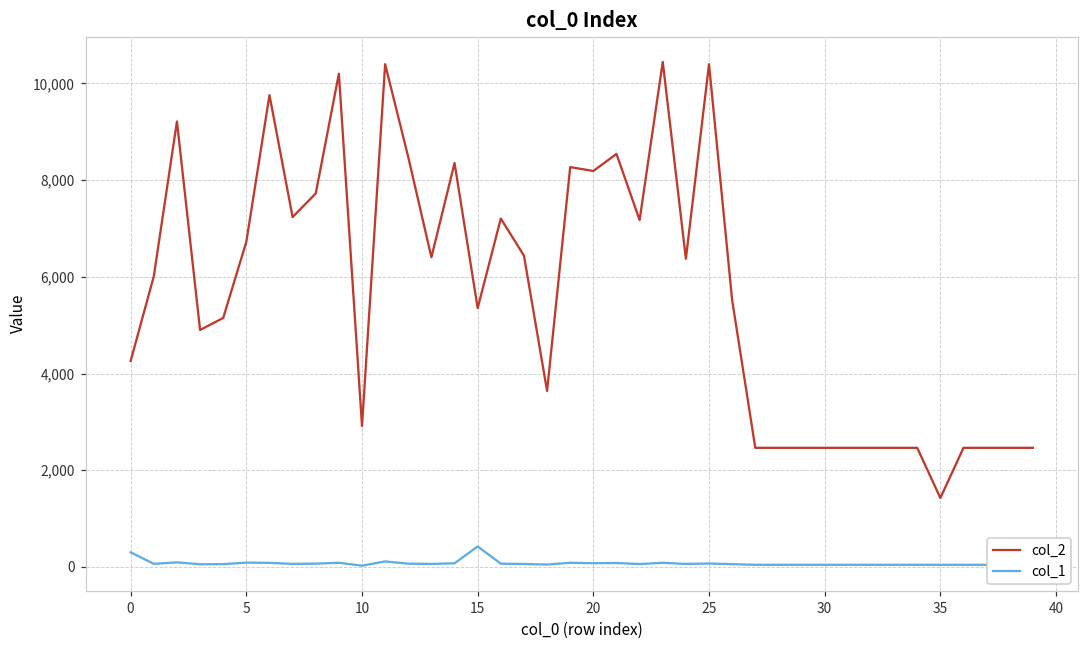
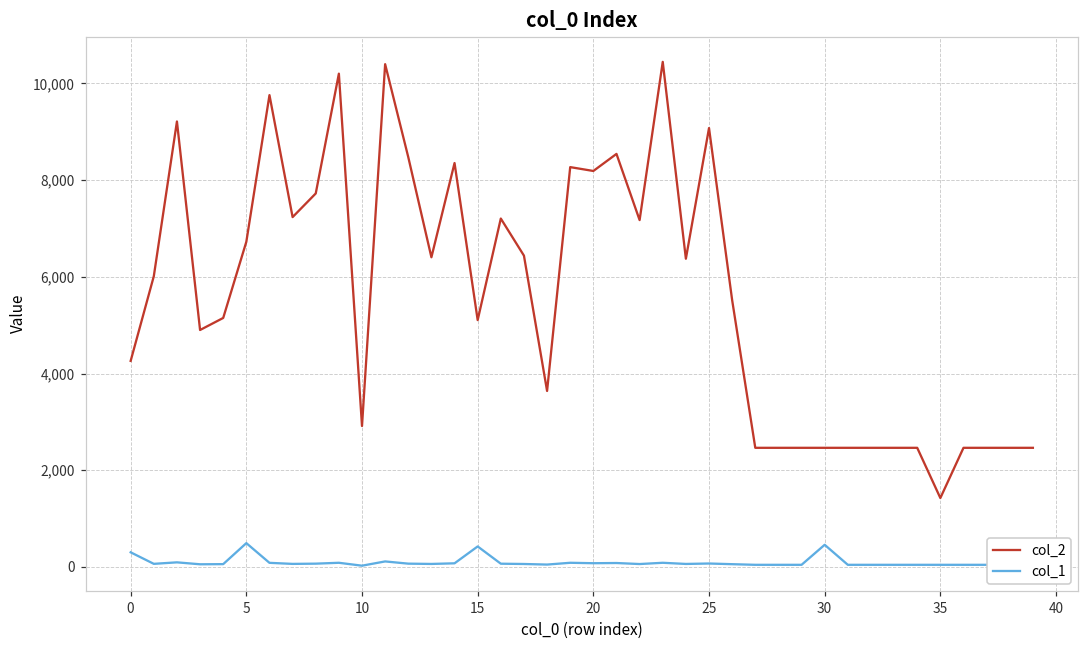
  {
    "col_2": {
      "0": "4,300",
      "5": "6,700",
      "10": "2,900",
-     "15": "5,400",
+     "15": "5,100",
      "20": "8,200",
-     "25": "10,400",
+     "25": "9,100",
      "30": "2,500",
      "35": "1,400"
    },
    "col_1": {
      "0": "300",
-     "5": "100",
+     "5": "500",
      "10": "0",
      "15": "400",
      "20": "100",
      "25": "100",
-     "30": "0",
+     "30": "500",
      "35": "0"
    }
  }
